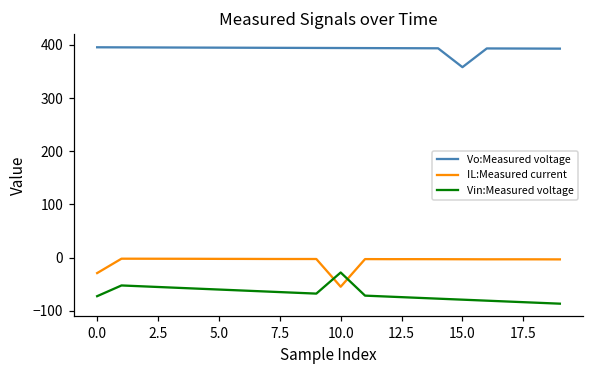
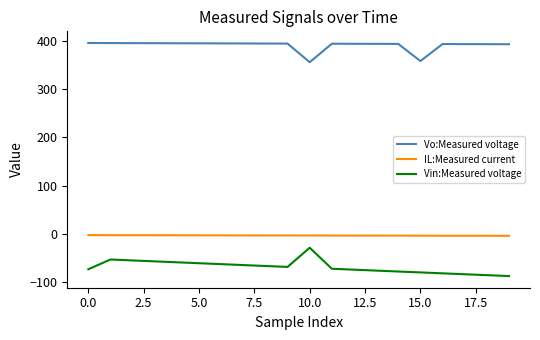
  {
    "Vo:Measured voltage": {
      "0.0": 400,
      "5.0": 390,
-     "10.0": 390,
+     "10.0": 360,
      "15.0": 360
    },
    "IL:Measured current": {
-     "0.0": -30,
+     "0.0": 0,
      "5.0": 0,
-     "10.0": -50,
+     "10.0": 0,
      "15.0": 0
    },
    "Vin:Measured voltage": {
      "0.0": -70,
      "5.0": -60,
      "10.0": -30,
      "15.0": -80
    }
  }
